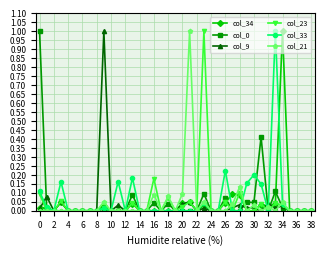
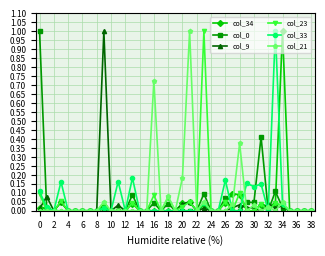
  {
    "col_23": {
-     "16": 0.18
+     "16": 0.09
    },
    "col_33": {
-     "26": 0.22,
-     "30": 0.20
+     "26": 0.17,
+     "30": 0.13
    },
    "col_21": {
-     "16": 0.09,
-     "20": 0.10,
-     "28": 0.13
+     "16": 0.72,
+     "20": 0.19,
+     "28": 0.38
    }
  }
